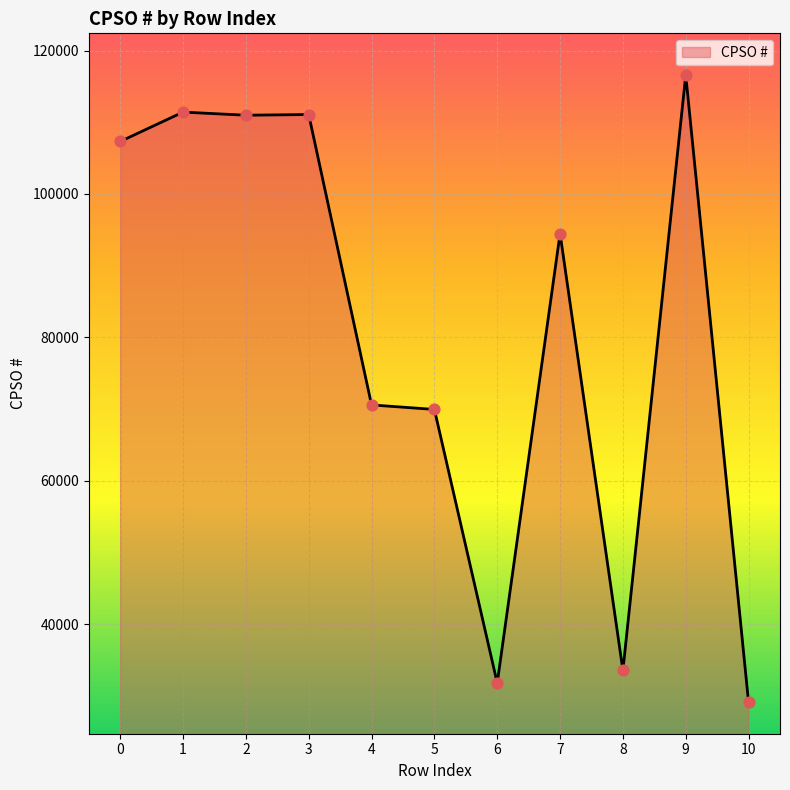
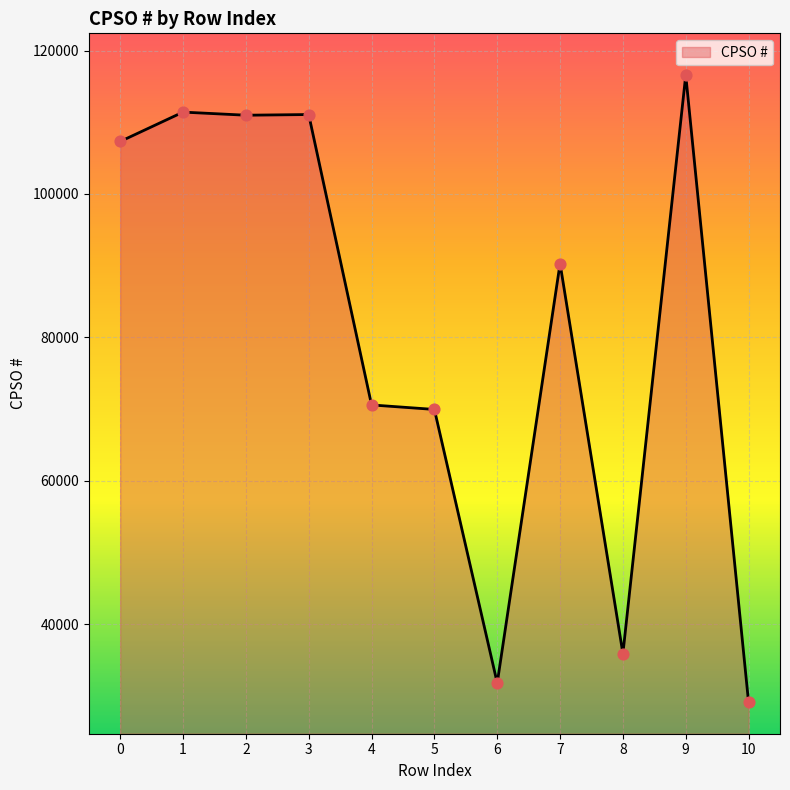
  {
    "0": 107000,
    "1": 111000,
    "2": 111000,
    "3": 111000,
    "4": 71000,
    "5": 70000,
    "6": 32000,
-   "7": 94000,
-   "8": 34000,
+   "7": 90000,
+   "8": 36000,
    "9": 117000,
    "10": 29000
  }
